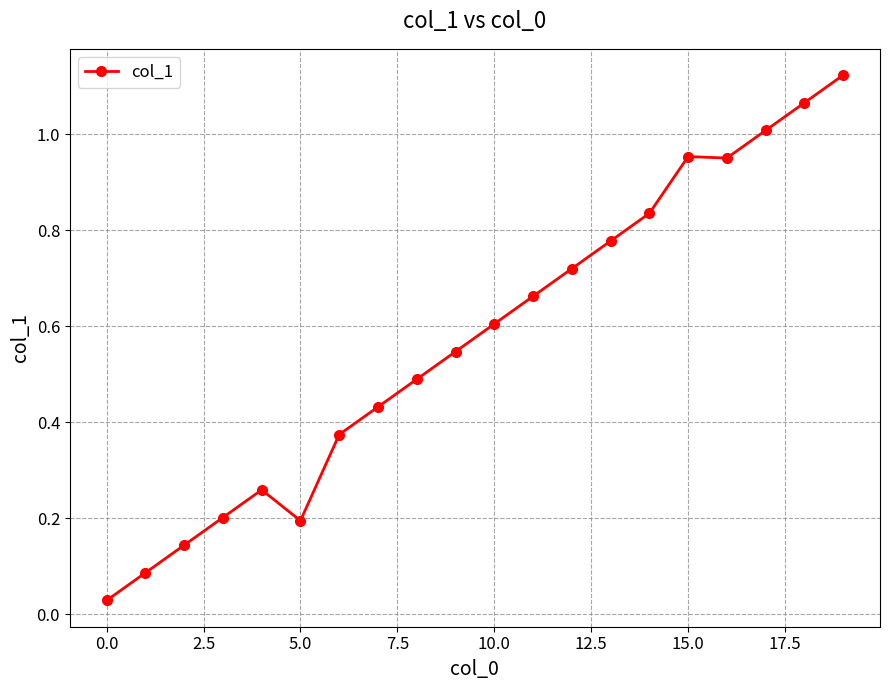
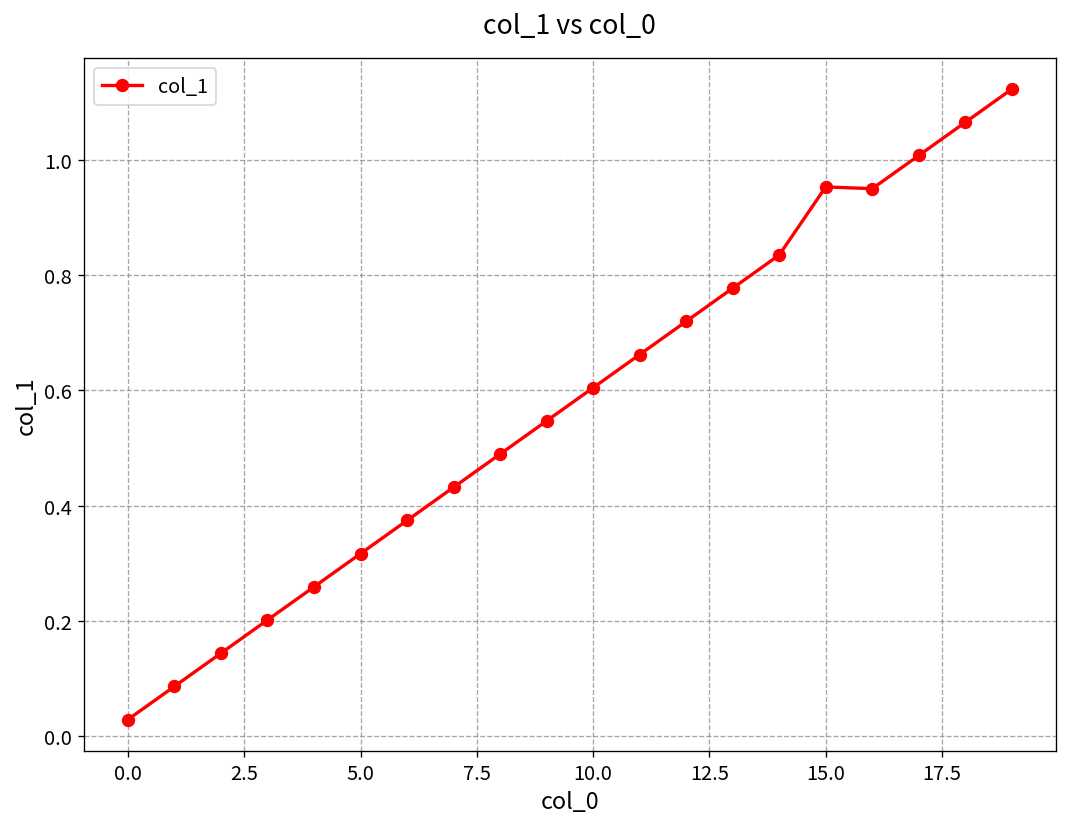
  {
    "0.0": 0.03,
-   "5.0": 0.19,
+   "5.0": 0.32,
    "10.0": 0.60,
    "15.0": 0.95
  }
